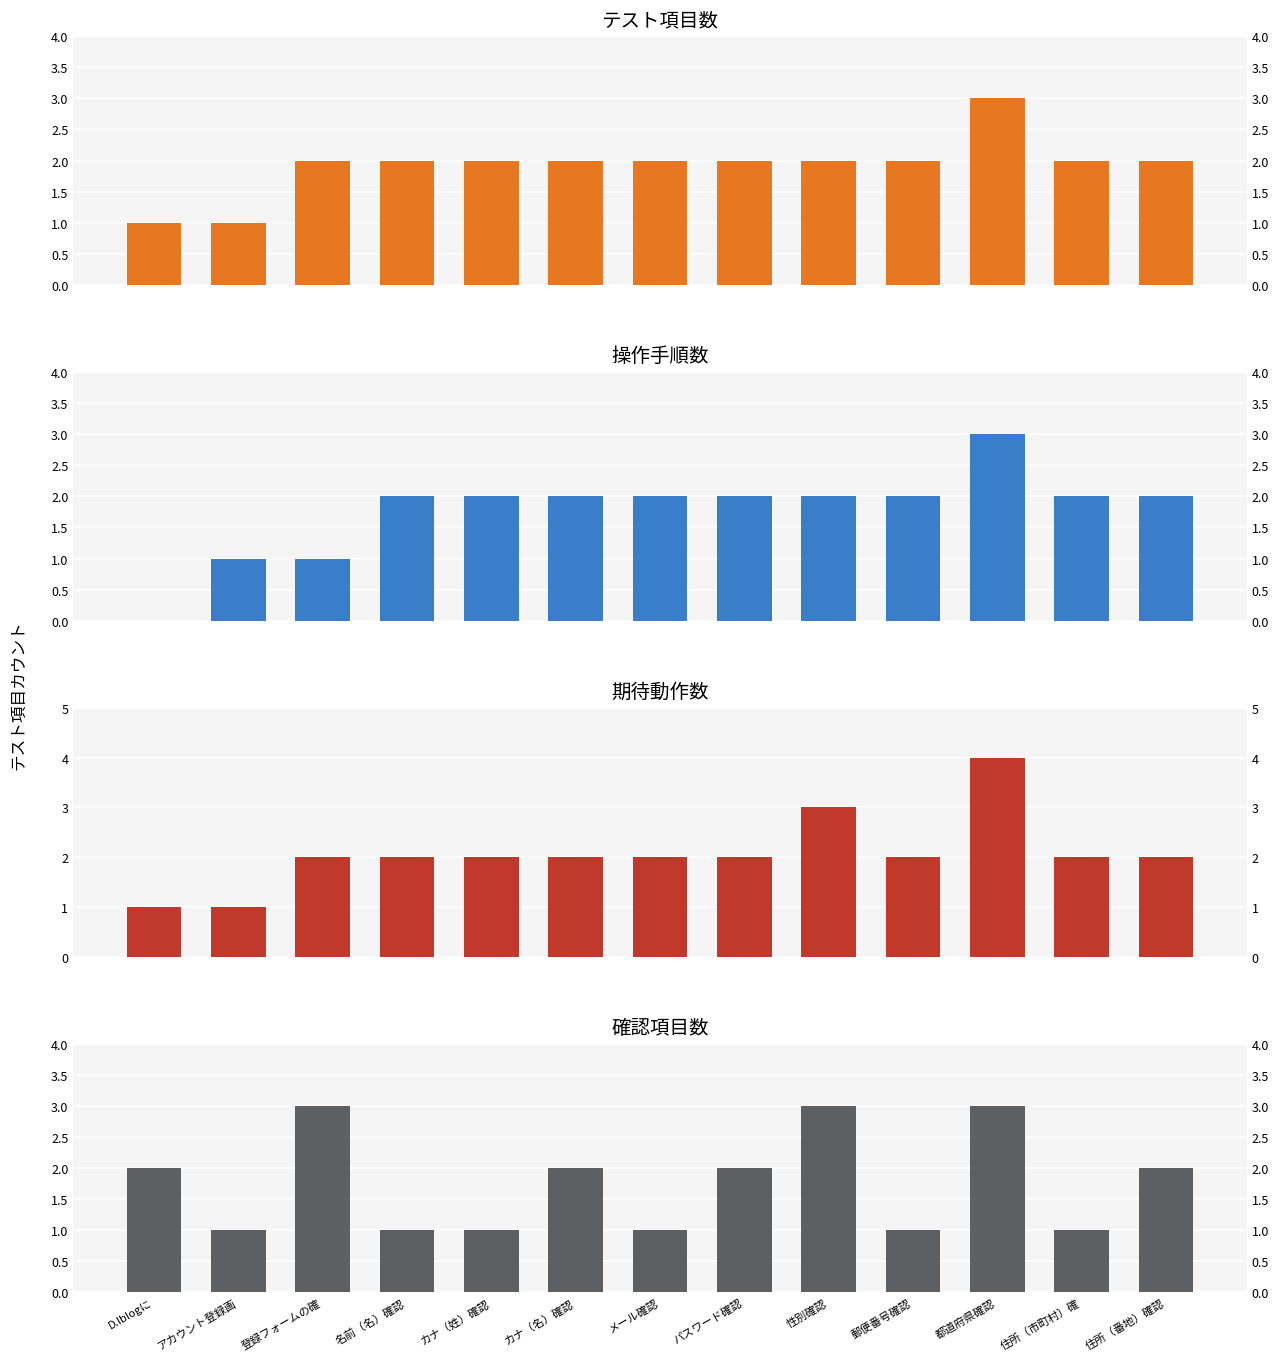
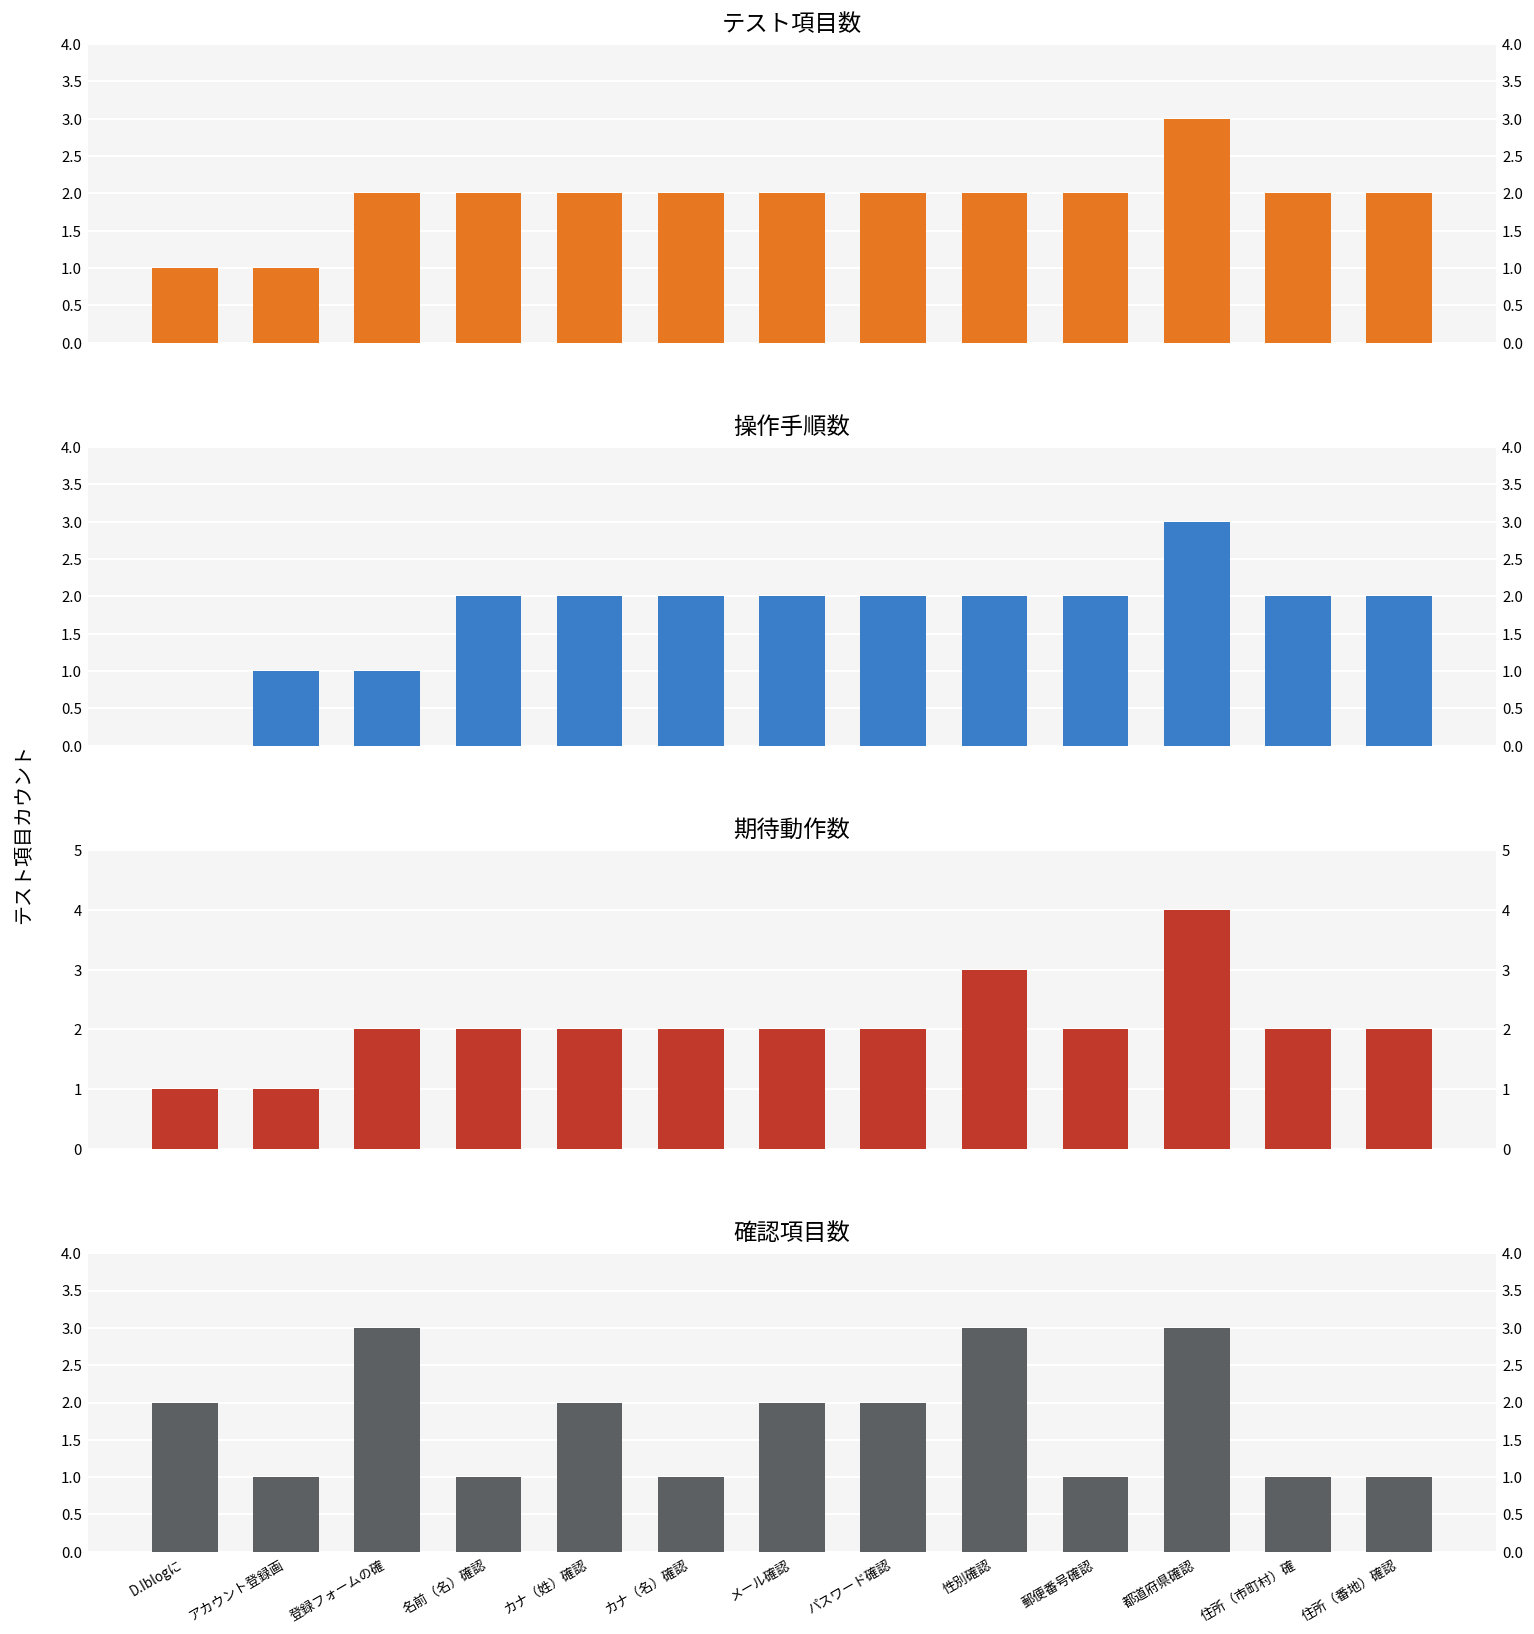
  {
    "確認項目数": {
      "D.Iblogに": 2,
      "アカウント登録画": 1,
      "登録フォームの確": 3,
      "名前（名）確認": 1,
-     "カナ（姓）確認": 1,
-     "カナ（名）確認": 2,
-     "メール確認": 1,
+     "カナ（姓）確認": 2,
+     "カナ（名）確認": 1,
+     "メール確認": 2,
      "パスワード確認": 2,
      "性別確認": 3,
      "郵便番号確認": 1,
      "都道府県確認": 3,
      "住所（市町村）確": 1,
-     "住所（番地）確認": 2
+     "住所（番地）確認": 1
    }
  }
